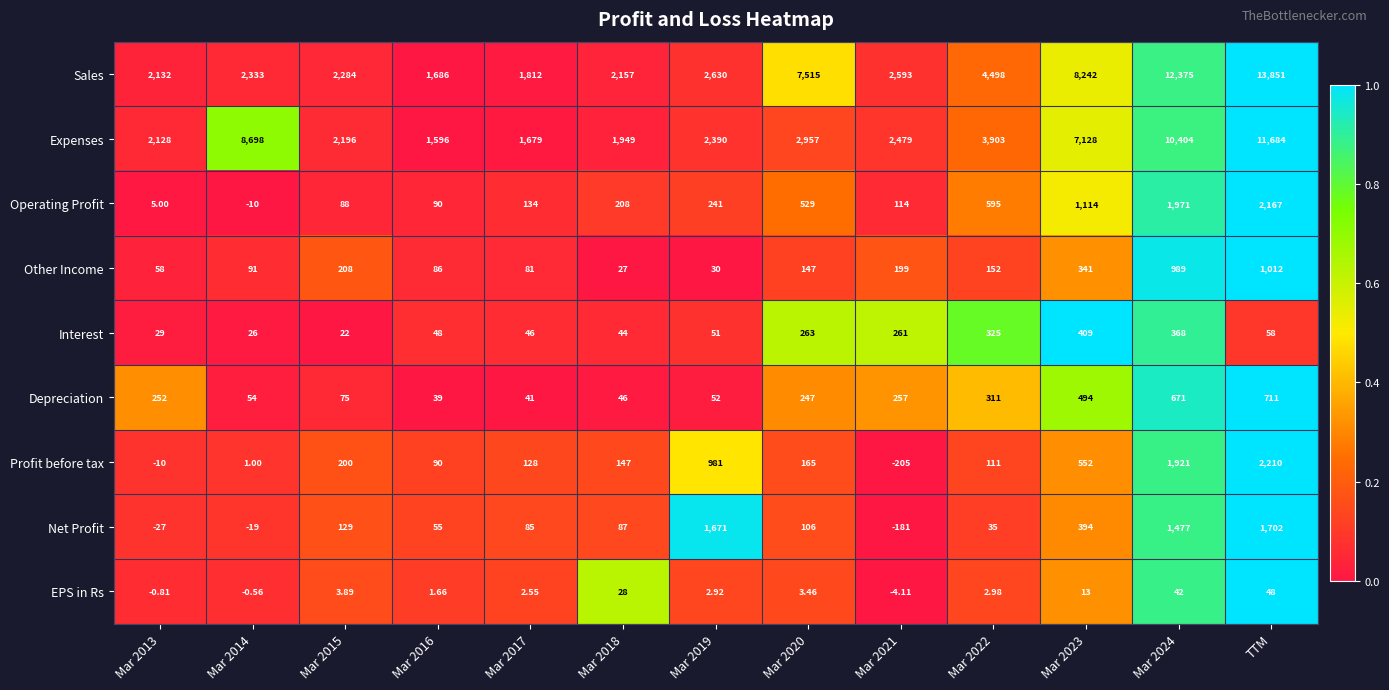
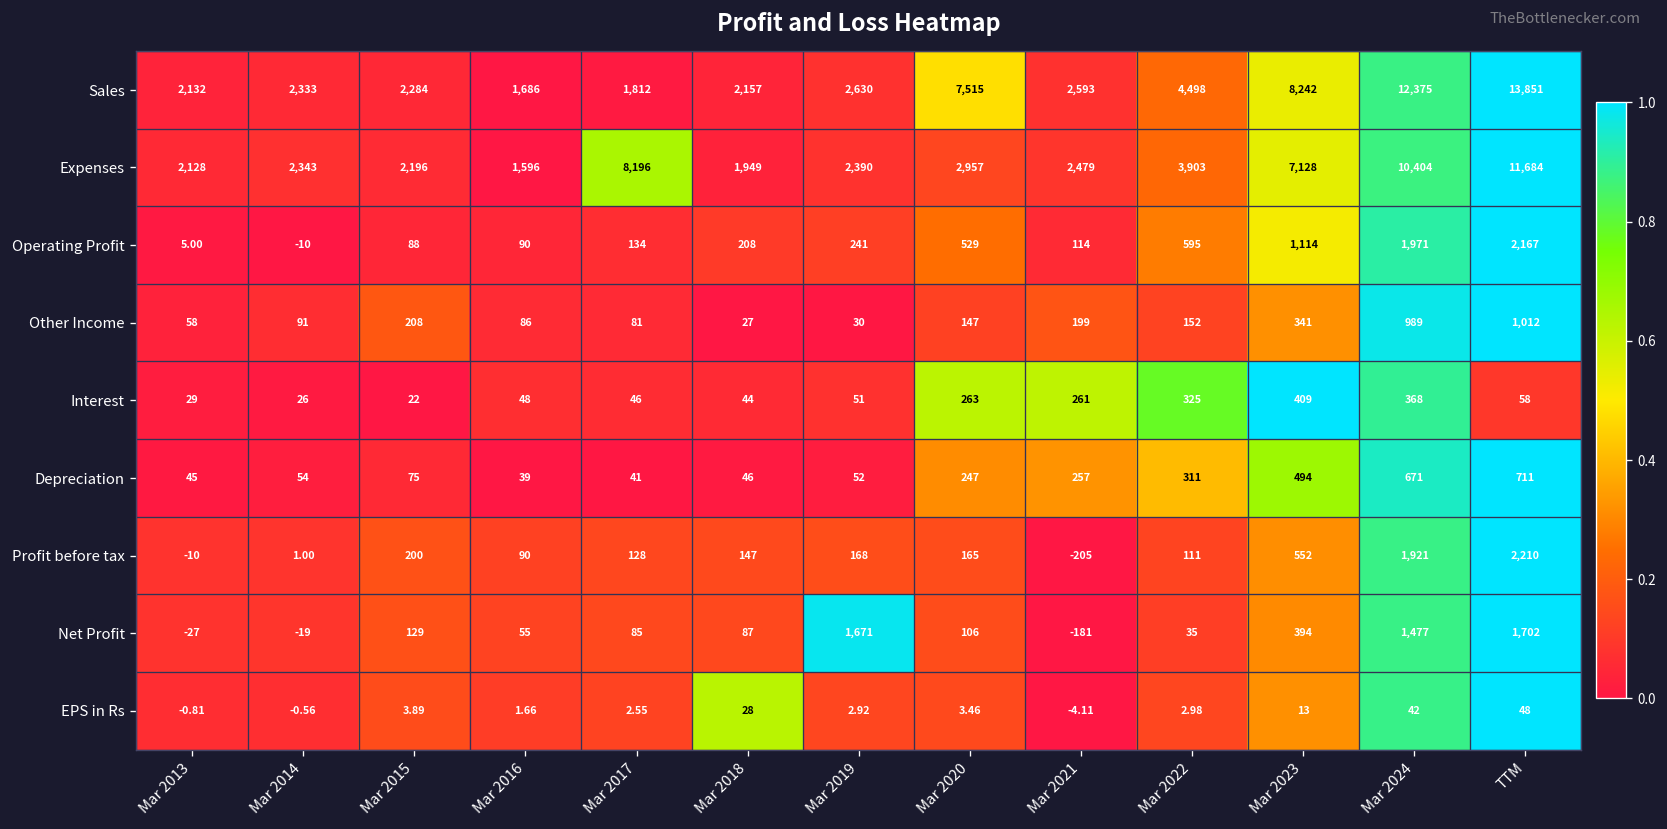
  {
    "Sales": {
      "Mar 2013": "2,132",
      "Mar 2014": "2,333",
      "Mar 2015": "2,284",
      "Mar 2016": "1,686",
      "Mar 2017": "1,812",
      "Mar 2018": "2,157",
      "Mar 2019": "2,630",
      "Mar 2020": "7,515",
      "Mar 2021": "2,593",
      "Mar 2022": "4,498",
      "Mar 2023": "8,242",
      "Mar 2024": "12,375",
      "TTM": "13,851"
    },
    "Expenses": {
      "Mar 2013": "2,128",
-     "Mar 2014": "8,698",
+     "Mar 2014": "2,343",
      "Mar 2015": "2,196",
      "Mar 2016": "1,596",
-     "Mar 2017": "1,679",
+     "Mar 2017": "8,196",
      "Mar 2018": "1,949",
      "Mar 2019": "2,390",
      "Mar 2020": "2,957",
      "Mar 2021": "2,479",
      "Mar 2022": "3,903",
      "Mar 2023": "7,128",
      "Mar 2024": "10,404",
      "TTM": "11,684"
    },
    "Operating Profit": {
      "Mar 2013": "5.00",
      "Mar 2014": "-10",
      "Mar 2015": "88",
      "Mar 2016": "90",
      "Mar 2017": "134",
      "Mar 2018": "208",
      "Mar 2019": "241",
      "Mar 2020": "529",
      "Mar 2021": "114",
      "Mar 2022": "595",
      "Mar 2023": "1,114",
      "Mar 2024": "1,971",
      "TTM": "2,167"
    },
    "Other Income": {
      "Mar 2013": "58",
      "Mar 2014": "91",
      "Mar 2015": "208",
      "Mar 2016": "86",
      "Mar 2017": "81",
      "Mar 2018": "27",
      "Mar 2019": "30",
      "Mar 2020": "147",
      "Mar 2021": "199",
      "Mar 2022": "152",
      "Mar 2023": "341",
      "Mar 2024": "989",
      "TTM": "1,012"
    },
    "Interest": {
      "Mar 2013": "29",
      "Mar 2014": "26",
      "Mar 2015": "22",
      "Mar 2016": "48",
      "Mar 2017": "46",
      "Mar 2018": "44",
      "Mar 2019": "51",
      "Mar 2020": "263",
      "Mar 2021": "261",
      "Mar 2022": "325",
      "Mar 2023": "409",
      "Mar 2024": "368",
      "TTM": "58"
    },
    "Depreciation": {
-     "Mar 2013": "252",
+     "Mar 2013": "45",
      "Mar 2014": "54",
      "Mar 2015": "75",
      "Mar 2016": "39",
      "Mar 2017": "41",
      "Mar 2018": "46",
      "Mar 2019": "52",
      "Mar 2020": "247",
      "Mar 2021": "257",
      "Mar 2022": "311",
      "Mar 2023": "494",
      "Mar 2024": "671",
      "TTM": "711"
    },
    "Profit before tax": {
      "Mar 2013": "-10",
      "Mar 2014": "1.00",
      "Mar 2015": "200",
      "Mar 2016": "90",
      "Mar 2017": "128",
      "Mar 2018": "147",
-     "Mar 2019": "981",
+     "Mar 2019": "168",
      "Mar 2020": "165",
      "Mar 2021": "-205",
      "Mar 2022": "111",
      "Mar 2023": "552",
      "Mar 2024": "1,921",
      "TTM": "2,210"
    },
    "Net Profit": {
      "Mar 2013": "-27",
      "Mar 2014": "-19",
      "Mar 2015": "129",
      "Mar 2016": "55",
      "Mar 2017": "85",
      "Mar 2018": "87",
      "Mar 2019": "1,671",
      "Mar 2020": "106",
      "Mar 2021": "-181",
      "Mar 2022": "35",
      "Mar 2023": "394",
      "Mar 2024": "1,477",
      "TTM": "1,702"
    },
    "EPS in Rs": {
      "Mar 2013": "-0.81",
      "Mar 2014": "-0.56",
      "Mar 2015": "3.89",
      "Mar 2016": "1.66",
      "Mar 2017": "2.55",
      "Mar 2018": "28",
      "Mar 2019": "2.92",
      "Mar 2020": "3.46",
      "Mar 2021": "-4.11",
      "Mar 2022": "2.98",
      "Mar 2023": "13",
      "Mar 2024": "42",
      "TTM": "48"
    }
  }
